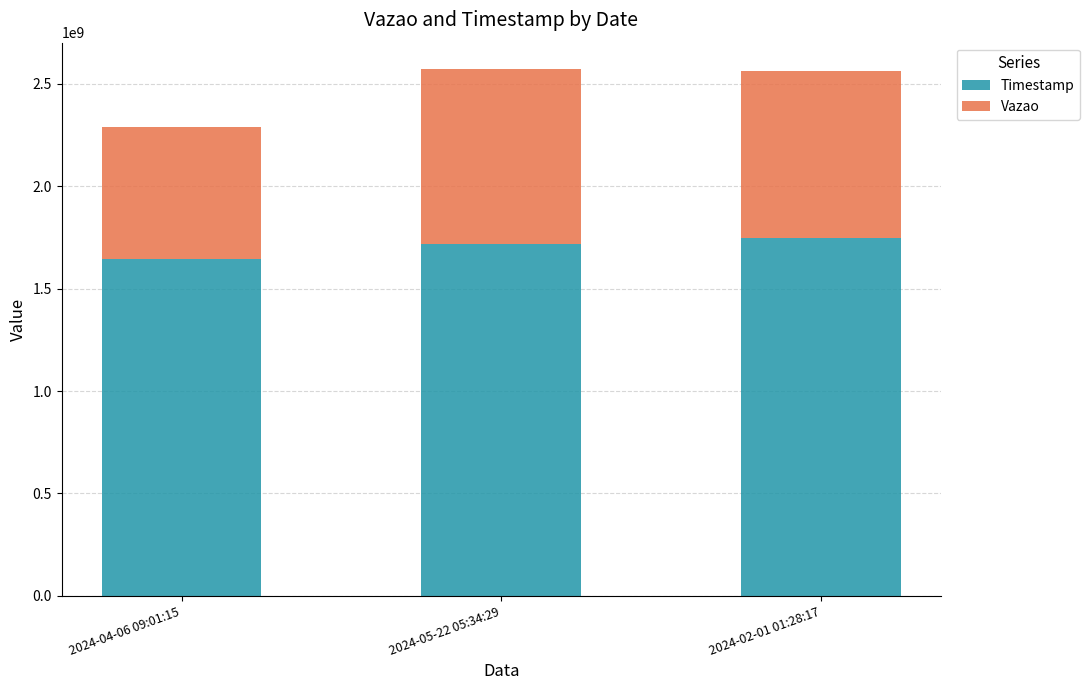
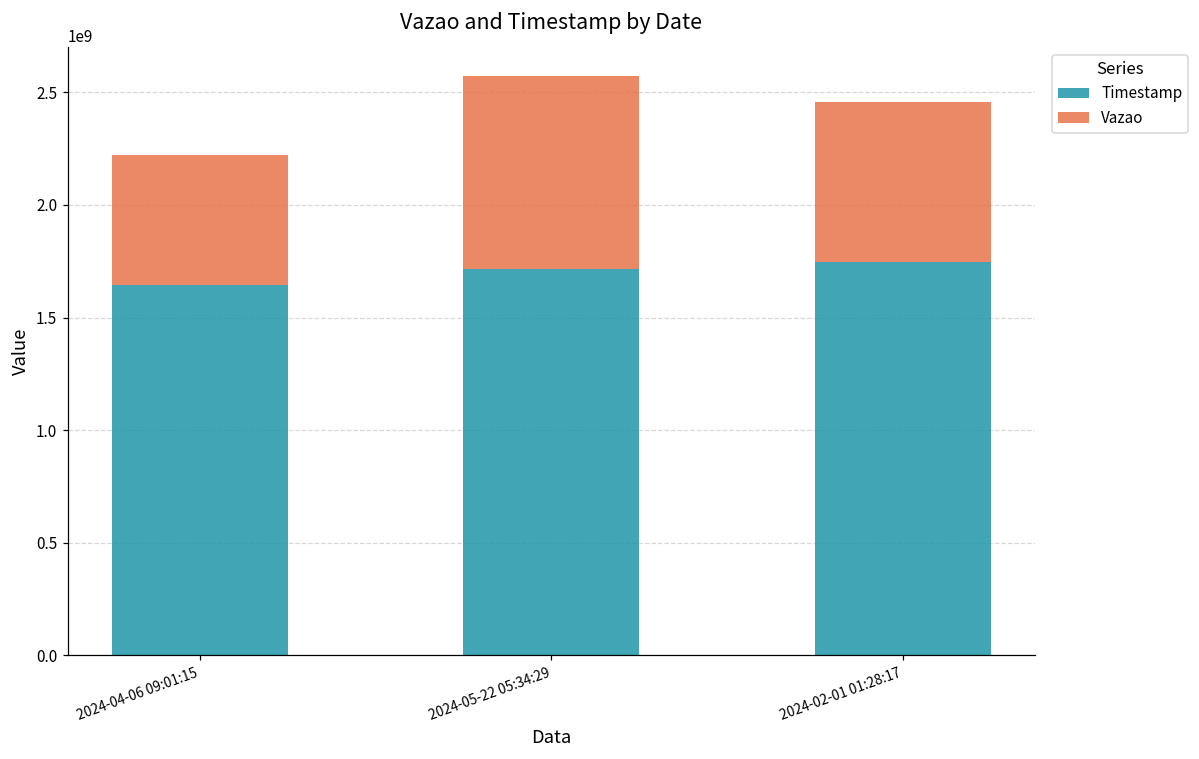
  {
    "Timestamp": {
      "2024-04-06 09:01:15": 1640000000,
      "2024-05-22 05:34:29": 1720000000,
      "2024-02-01 01:28:17": 1750000000
    },
    "Vazao": {
-     "2024-04-06 09:01:15": 650000000,
+     "2024-04-06 09:01:15": 580000000,
      "2024-05-22 05:34:29": 860000000,
-     "2024-02-01 01:28:17": 820000000
+     "2024-02-01 01:28:17": 710000000
    }
  }
